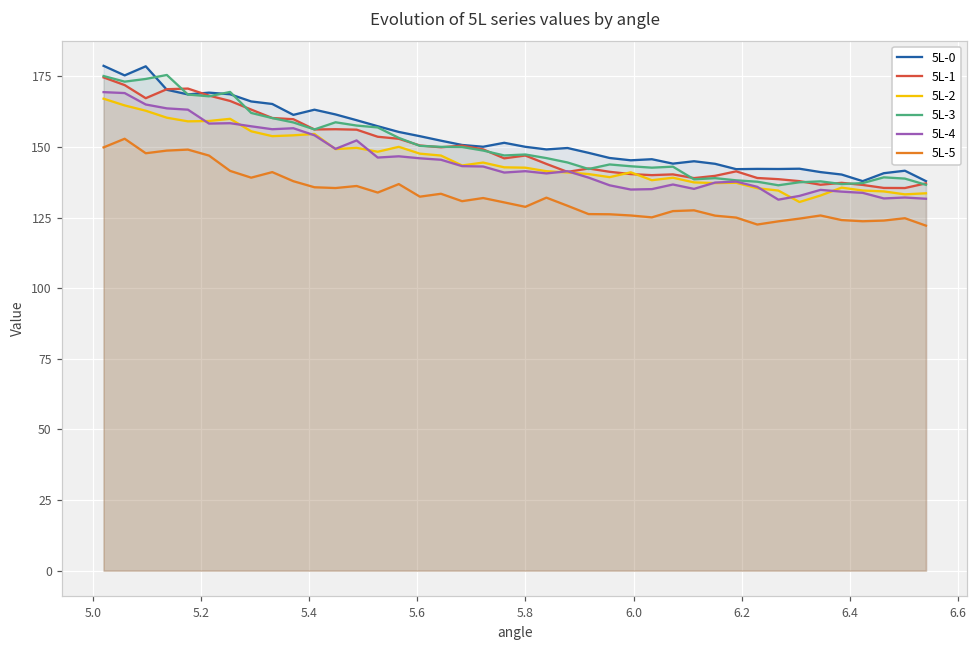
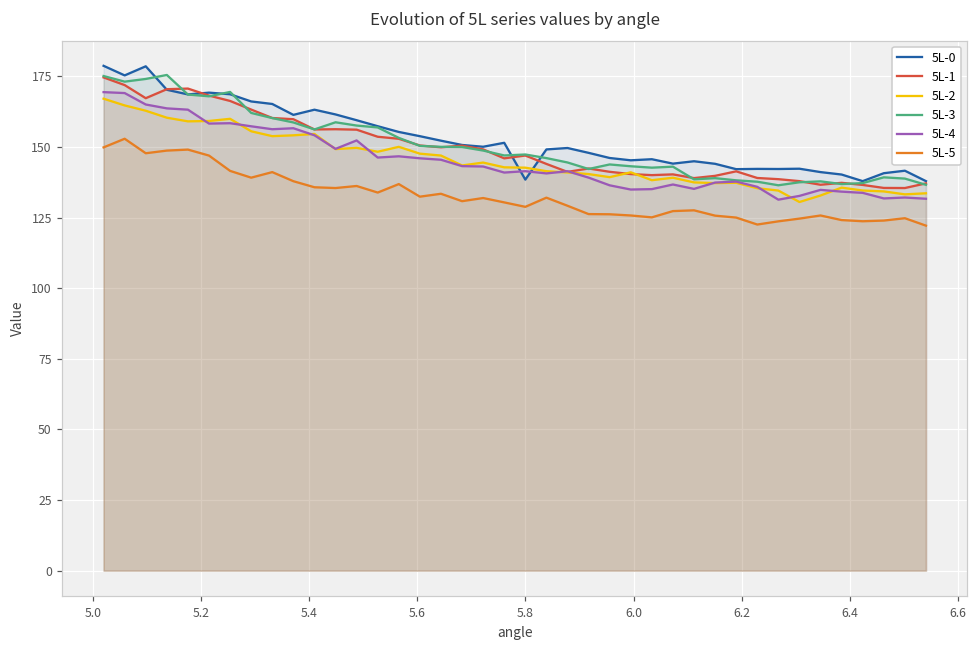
  {
    "5L-0": {
-     "5.8": 150
+     "5.8": 138
    },
    "5L-2": {
      "5.8": 143
    },
    "5L-4": {
      "5.8": 141
    }
  }
